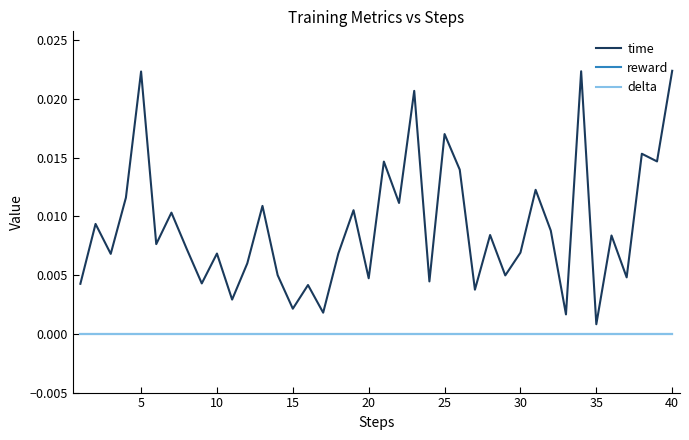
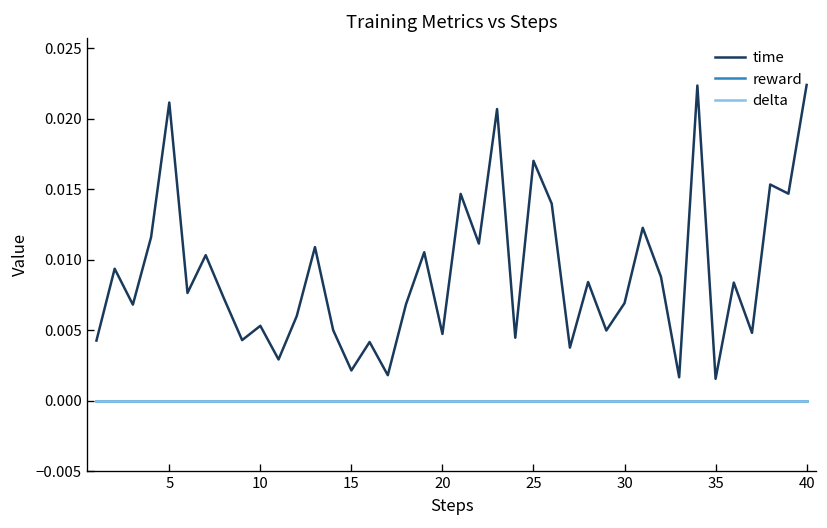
  {
    "time": {
-     "5": 0.0223,
-     "10": 0.0068,
+     "5": 0.0212,
+     "10": 0.0053,
      "15": 0.0021,
      "20": 0.0047,
      "25": 0.0170,
      "30": 0.0069,
-     "35": 0.0008,
+     "35": 0.0016,
      "40": 0.0224
    },
    "delta": {
      "5": 0.0000,
      "10": 0.0000,
      "15": 0.0000,
      "20": 0.0000,
      "25": 0.0000,
      "30": 0.0000,
      "35": 0.0000,
      "40": 0.0000
    }
  }
